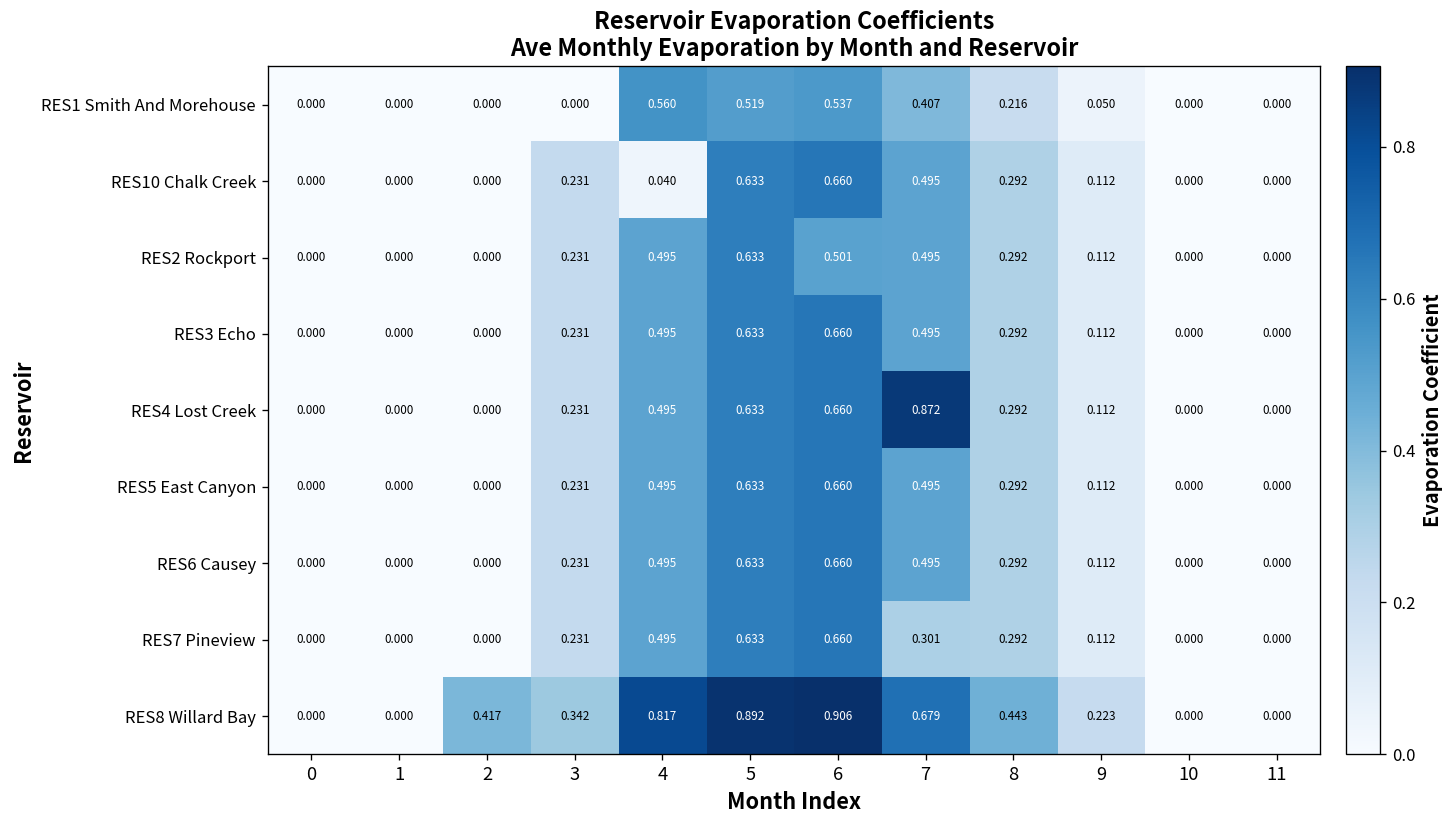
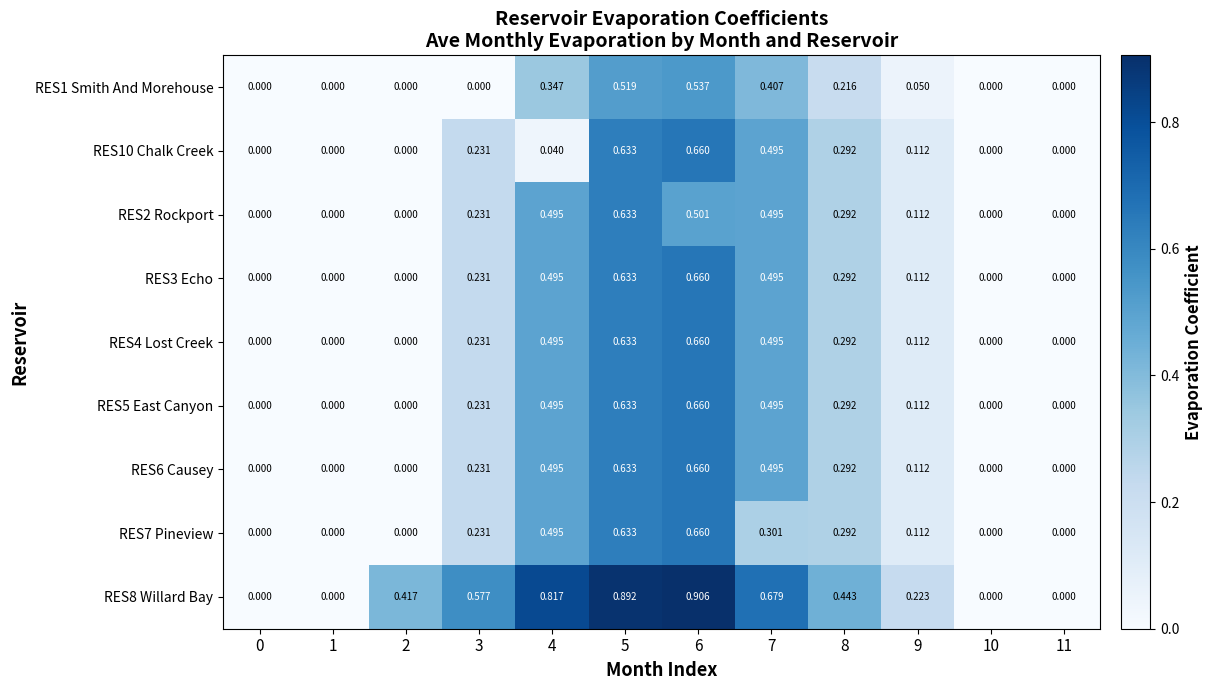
  {
    "RES1 Smith And Morehouse": {
      "0": 0.000,
      "1": 0.000,
      "2": 0.000,
      "3": 0.000,
-     "4": 0.560,
+     "4": 0.347,
      "5": 0.519,
      "6": 0.537,
      "7": 0.407,
      "8": 0.216,
      "9": 0.050,
      "10": 0.000,
      "11": 0.000
    },
    "RES10 Chalk Creek": {
      "0": 0.000,
      "1": 0.000,
      "2": 0.000,
      "3": 0.231,
      "4": 0.040,
      "5": 0.633,
      "6": 0.660,
      "7": 0.495,
      "8": 0.292,
      "9": 0.112,
      "10": 0.000,
      "11": 0.000
    },
    "RES2 Rockport": {
      "0": 0.000,
      "1": 0.000,
      "2": 0.000,
      "3": 0.231,
      "4": 0.495,
      "5": 0.633,
      "6": 0.501,
      "7": 0.495,
      "8": 0.292,
      "9": 0.112,
      "10": 0.000,
      "11": 0.000
    },
    "RES3 Echo": {
      "0": 0.000,
      "1": 0.000,
      "2": 0.000,
      "3": 0.231,
      "4": 0.495,
      "5": 0.633,
      "6": 0.660,
      "7": 0.495,
      "8": 0.292,
      "9": 0.112,
      "10": 0.000,
      "11": 0.000
    },
    "RES4 Lost Creek": {
      "0": 0.000,
      "1": 0.000,
      "2": 0.000,
      "3": 0.231,
      "4": 0.495,
      "5": 0.633,
      "6": 0.660,
-     "7": 0.872,
+     "7": 0.495,
      "8": 0.292,
      "9": 0.112,
      "10": 0.000,
      "11": 0.000
    },
    "RES5 East Canyon": {
      "0": 0.000,
      "1": 0.000,
      "2": 0.000,
      "3": 0.231,
      "4": 0.495,
      "5": 0.633,
      "6": 0.660,
      "7": 0.495,
      "8": 0.292,
      "9": 0.112,
      "10": 0.000,
      "11": 0.000
    },
    "RES6 Causey": {
      "0": 0.000,
      "1": 0.000,
      "2": 0.000,
      "3": 0.231,
      "4": 0.495,
      "5": 0.633,
      "6": 0.660,
      "7": 0.495,
      "8": 0.292,
      "9": 0.112,
      "10": 0.000,
      "11": 0.000
    },
    "RES7 Pineview": {
      "0": 0.000,
      "1": 0.000,
      "2": 0.000,
      "3": 0.231,
      "4": 0.495,
      "5": 0.633,
      "6": 0.660,
      "7": 0.301,
      "8": 0.292,
      "9": 0.112,
      "10": 0.000,
      "11": 0.000
    },
    "RES8 Willard Bay": {
      "0": 0.000,
      "1": 0.000,
      "2": 0.417,
-     "3": 0.342,
+     "3": 0.577,
      "4": 0.817,
      "5": 0.892,
      "6": 0.906,
      "7": 0.679,
      "8": 0.443,
      "9": 0.223,
      "10": 0.000,
      "11": 0.000
    }
  }
